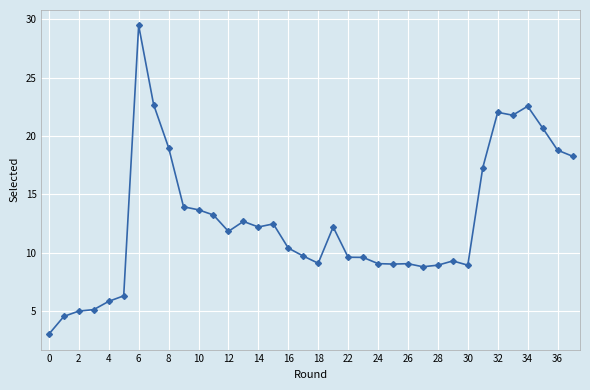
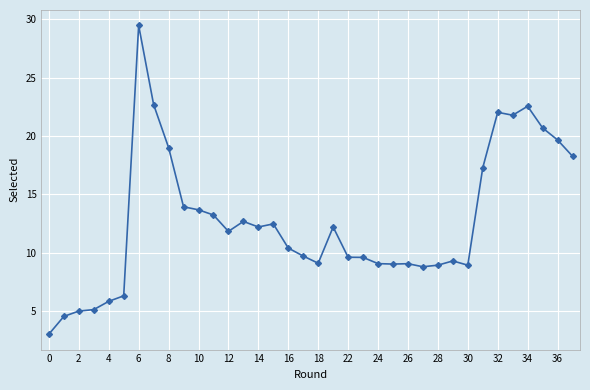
  {
    "0": 3.0,
    "2": 5.0,
    "4": 5.8,
    "6": 29.5,
    "8": 19.0,
    "10": 13.7,
    "12": 11.8,
    "14": 12.2,
    "16": 10.4,
    "18": 9.1,
    "22": 9.6,
    "24": 9.0,
    "26": 9.0,
    "28": 8.9,
    "30": 8.9,
    "32": 22.0,
    "34": 22.5,
-   "36": 18.8
+   "36": 19.7
  }
